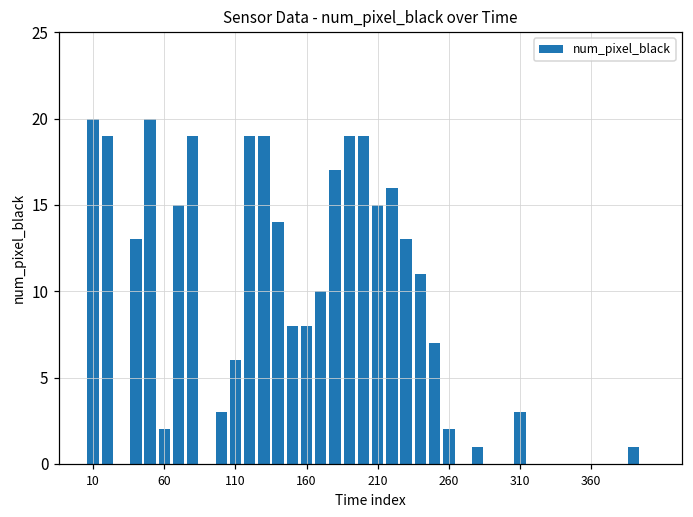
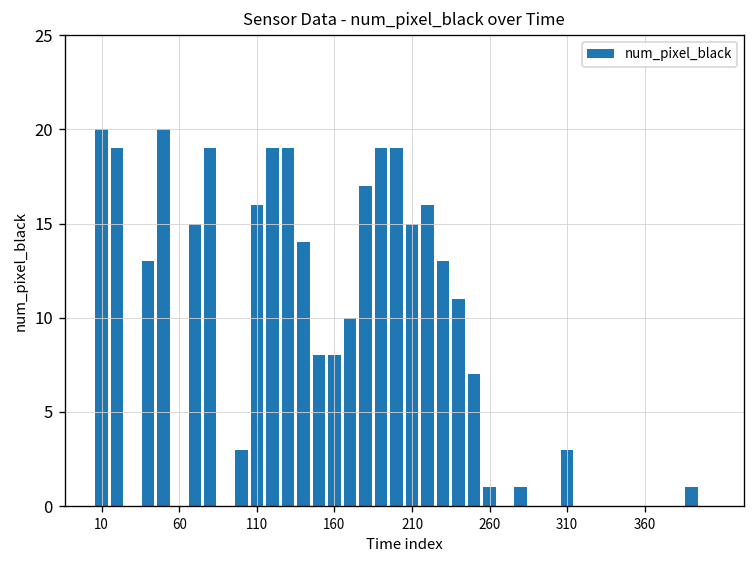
  {
    "10": 20,
-   "60": 2,
-   "110": 6,
+   "60": 0,
+   "110": 16,
    "160": 8,
    "210": 15,
-   "260": 2,
+   "260": 1,
    "310": 3,
    "360": 0
  }
